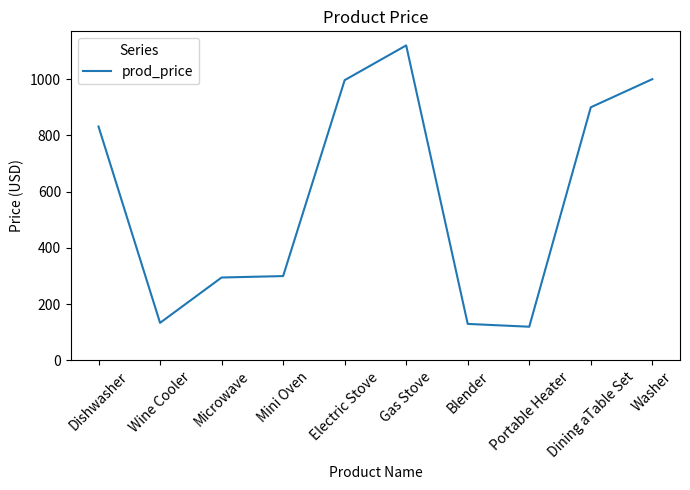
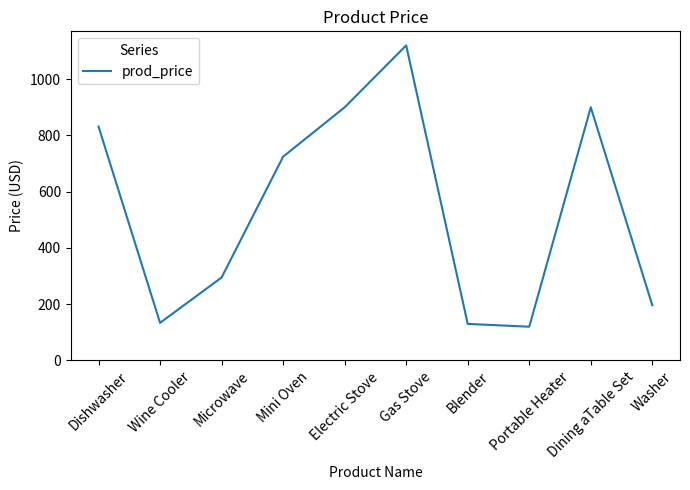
  {
    "Dishwasher": 830,
    "Wine Cooler": 130,
    "Microwave": 290,
-   "Mini Oven": 300,
-   "Electric Stove": 1000,
+   "Mini Oven": 720,
+   "Electric Stove": 900,
    "Gas Stove": 1120,
    "Blender": 130,
    "Portable Heater": 120,
    "Dining aTable Set": 900,
-   "Washer": 1000
+   "Washer": 200
  }
